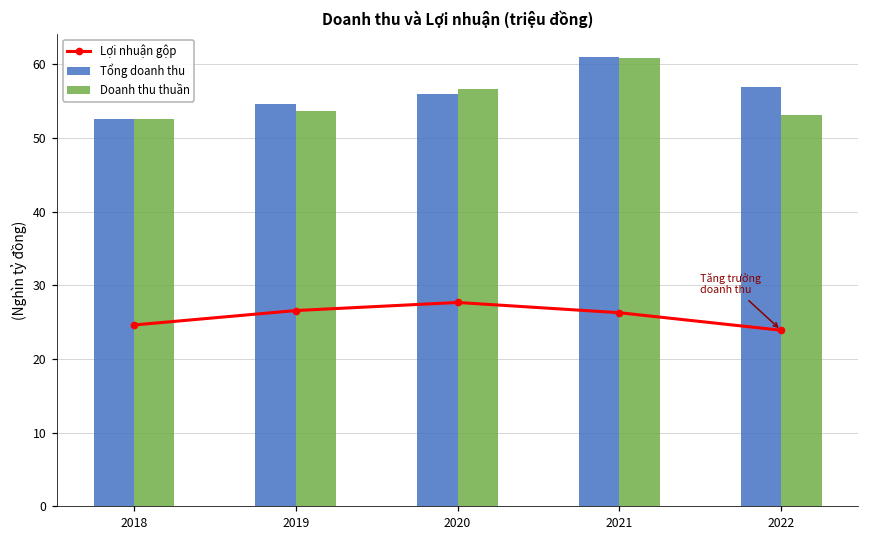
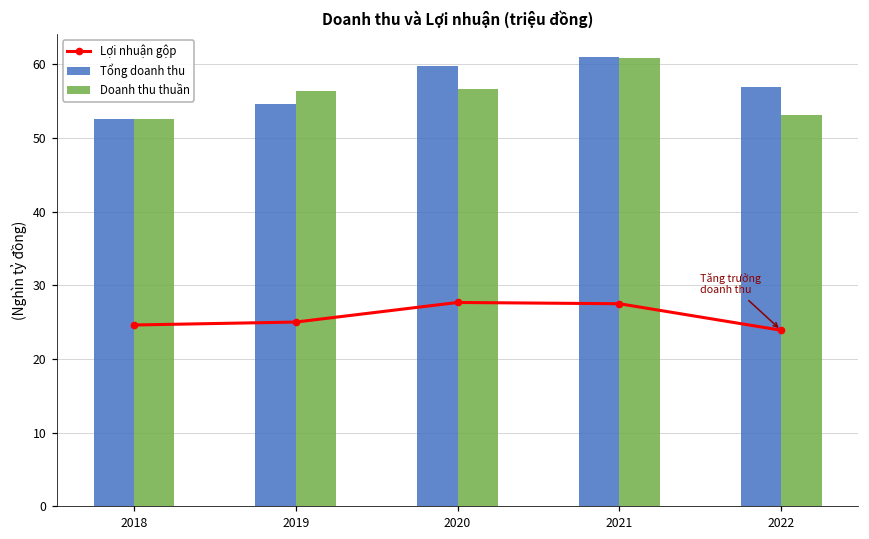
  {
    "Tổng doanh thu": {
      "2018": 53,
      "2019": 55,
-     "2020": 56,
+     "2020": 60,
      "2021": 61,
      "2022": 57
    },
    "Lợi nhuận gộp": {
      "2018": 25,
-     "2019": 27,
+     "2019": 25,
      "2020": 28,
-     "2021": 26,
+     "2021": 27,
      "2022": 24
    },
    "Doanh thu thuần": {
      "2018": 53,
-     "2019": 54,
+     "2019": 56,
      "2020": 57,
      "2021": 61,
      "2022": 53
    }
  }
